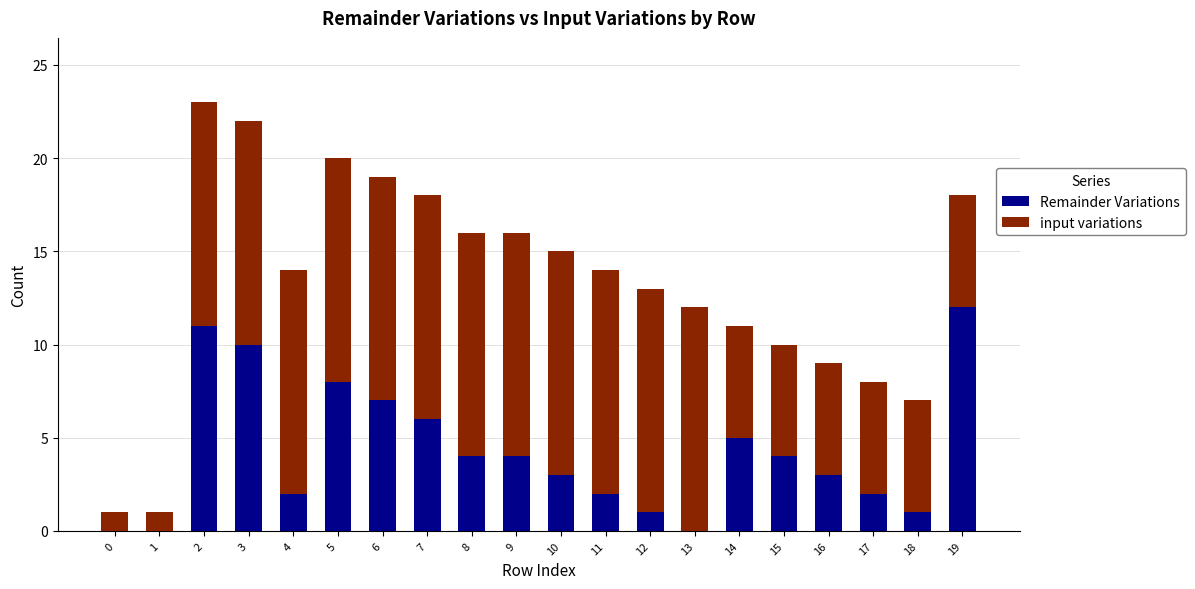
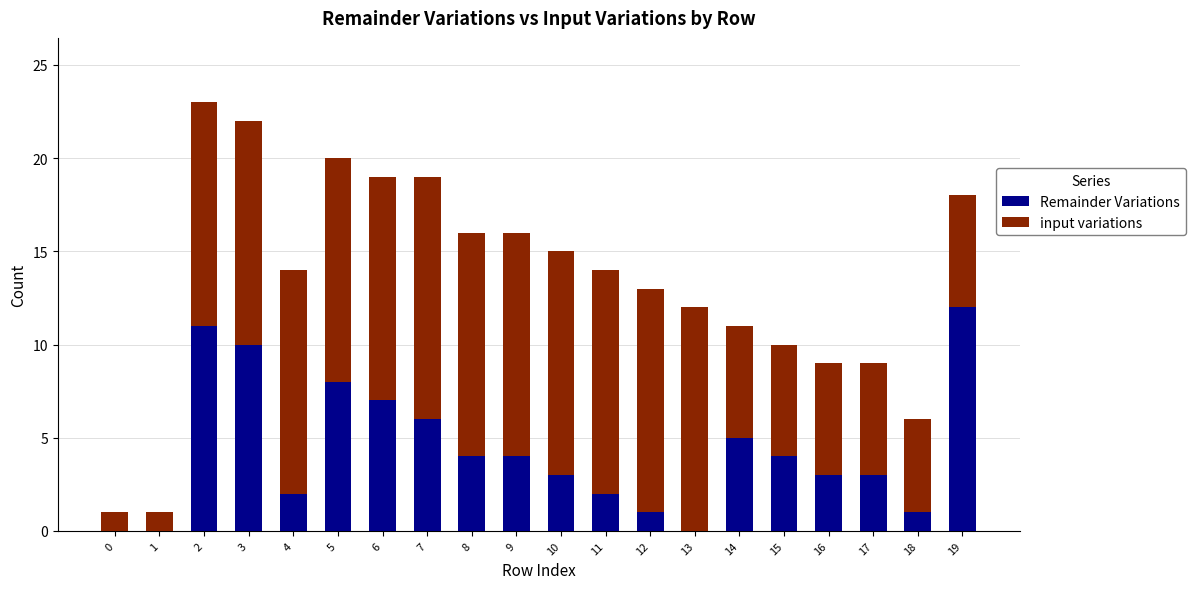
  {
    "Remainder Variations": {
      "0": 0,
      "1": 0,
      "2": 11,
      "3": 10,
      "4": 2,
      "5": 8,
      "6": 7,
      "7": 6,
      "8": 4,
      "9": 4,
      "10": 3,
      "11": 2,
      "12": 1,
      "13": 0,
      "14": 5,
      "15": 4,
      "16": 3,
-     "17": 2,
+     "17": 3,
      "18": 1,
      "19": 12
    },
    "input variations": {
      "0": 1,
      "1": 1,
      "2": 12,
      "3": 12,
      "4": 12,
      "5": 12,
      "6": 12,
-     "7": 12,
+     "7": 13,
      "8": 12,
      "9": 12,
      "10": 12,
      "11": 12,
      "12": 12,
      "13": 12,
      "14": 6,
      "15": 6,
      "16": 6,
      "17": 6,
-     "18": 6,
+     "18": 5,
      "19": 6
    }
  }
